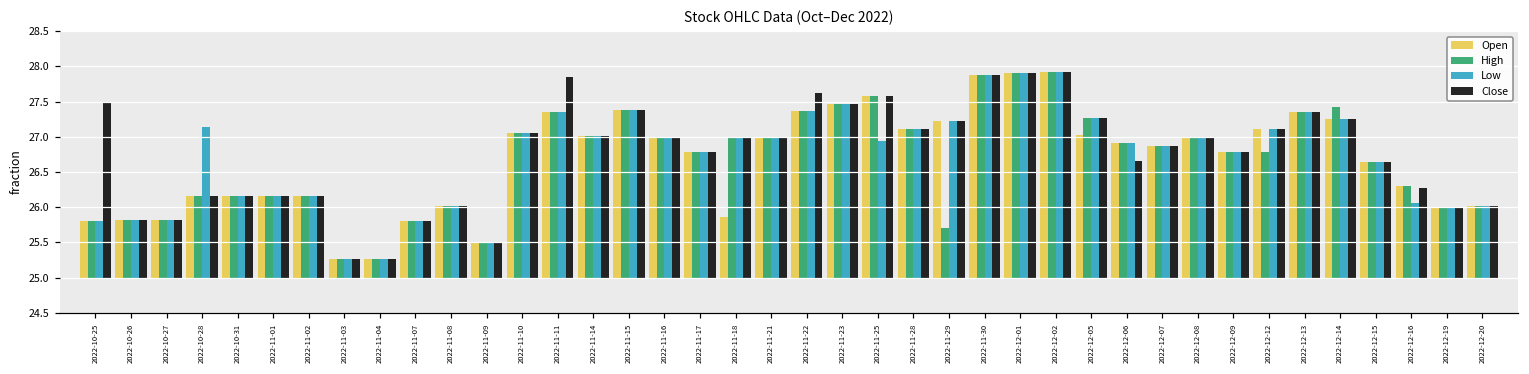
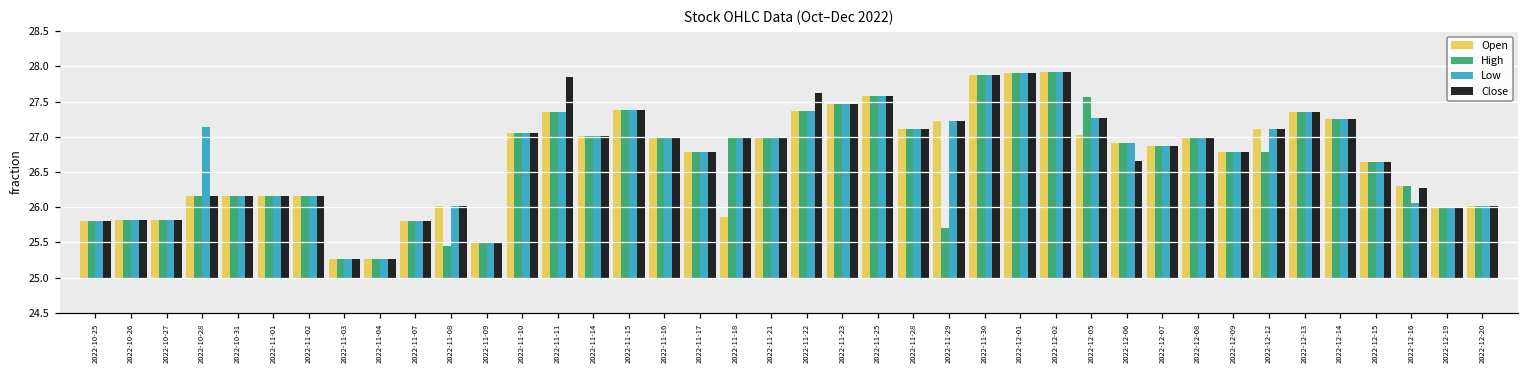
  {
    "Open": {
      "2022-10-25": 25.8,
      "2022-10-26": 25.8,
      "2022-10-27": 25.8,
      "2022-10-28": 26.2,
      "2022-10-31": 26.2,
      "2022-11-01": 26.2,
      "2022-11-02": 26.2,
      "2022-11-03": 25.3,
      "2022-11-04": 25.3,
      "2022-11-07": 25.8,
      "2022-11-08": 26.0,
      "2022-11-09": 25.5,
      "2022-11-10": 27.1,
      "2022-11-11": 27.4,
      "2022-11-14": 27.0,
      "2022-11-15": 27.4,
      "2022-11-16": 27.0,
      "2022-11-17": 26.8,
      "2022-11-18": 25.9,
      "2022-11-21": 27.0,
      "2022-11-22": 27.4,
      "2022-11-23": 27.5,
      "2022-11-25": 27.6,
      "2022-11-28": 27.1,
      "2022-11-29": 27.2,
      "2022-11-30": 27.9,
      "2022-12-01": 27.9,
      "2022-12-02": 27.9,
      "2022-12-05": 27.0,
      "2022-12-06": 26.9,
      "2022-12-07": 26.9,
      "2022-12-08": 27.0,
      "2022-12-09": 26.8,
      "2022-12-12": 27.1,
      "2022-12-13": 27.4,
      "2022-12-14": 27.3,
      "2022-12-15": 26.6,
      "2022-12-16": 26.3,
      "2022-12-19": 26.0,
      "2022-12-20": 26.0
    },
    "High": {
      "2022-10-25": 25.8,
      "2022-10-26": 25.8,
      "2022-10-27": 25.8,
      "2022-10-28": 26.2,
      "2022-10-31": 26.2,
      "2022-11-01": 26.2,
      "2022-11-02": 26.2,
      "2022-11-03": 25.3,
      "2022-11-04": 25.3,
      "2022-11-07": 25.8,
-     "2022-11-08": 26.0,
+     "2022-11-08": 25.5,
      "2022-11-09": 25.5,
      "2022-11-10": 27.1,
      "2022-11-11": 27.4,
      "2022-11-14": 27.0,
      "2022-11-15": 27.4,
      "2022-11-16": 27.0,
      "2022-11-17": 26.8,
      "2022-11-18": 27.0,
      "2022-11-21": 27.0,
      "2022-11-22": 27.4,
      "2022-11-23": 27.5,
      "2022-11-25": 27.6,
      "2022-11-28": 27.1,
      "2022-11-29": 25.7,
      "2022-11-30": 27.9,
      "2022-12-01": 27.9,
      "2022-12-02": 27.9,
-     "2022-12-05": 27.3,
+     "2022-12-05": 27.6,
      "2022-12-06": 26.9,
      "2022-12-07": 26.9,
      "2022-12-08": 27.0,
      "2022-12-09": 26.8,
      "2022-12-12": 26.8,
      "2022-12-13": 27.4,
-     "2022-12-14": 27.4,
+     "2022-12-14": 27.3,
      "2022-12-15": 26.6,
      "2022-12-16": 26.3,
      "2022-12-19": 26.0,
      "2022-12-20": 26.0
    },
    "Low": {
      "2022-10-25": 25.8,
      "2022-10-26": 25.8,
      "2022-10-27": 25.8,
      "2022-10-28": 27.1,
      "2022-10-31": 26.2,
      "2022-11-01": 26.2,
      "2022-11-02": 26.2,
      "2022-11-03": 25.3,
      "2022-11-04": 25.3,
      "2022-11-07": 25.8,
      "2022-11-08": 26.0,
      "2022-11-09": 25.5,
      "2022-11-10": 27.1,
      "2022-11-11": 27.4,
      "2022-11-14": 27.0,
      "2022-11-15": 27.4,
      "2022-11-16": 27.0,
      "2022-11-17": 26.8,
      "2022-11-18": 27.0,
      "2022-11-21": 27.0,
      "2022-11-22": 27.4,
      "2022-11-23": 27.5,
-     "2022-11-25": 26.9,
+     "2022-11-25": 27.6,
      "2022-11-28": 27.1,
      "2022-11-29": 27.2,
      "2022-11-30": 27.9,
      "2022-12-01": 27.9,
      "2022-12-02": 27.9,
      "2022-12-05": 27.3,
      "2022-12-06": 26.9,
      "2022-12-07": 26.9,
      "2022-12-08": 27.0,
      "2022-12-09": 26.8,
      "2022-12-12": 27.1,
      "2022-12-13": 27.4,
      "2022-12-14": 27.3,
      "2022-12-15": 26.6,
      "2022-12-16": 26.1,
      "2022-12-19": 26.0,
      "2022-12-20": 26.0
    },
    "Close": {
-     "2022-10-25": 27.5,
+     "2022-10-25": 25.8,
      "2022-10-26": 25.8,
      "2022-10-27": 25.8,
      "2022-10-28": 26.2,
      "2022-10-31": 26.2,
      "2022-11-01": 26.2,
      "2022-11-02": 26.2,
      "2022-11-03": 25.3,
      "2022-11-04": 25.3,
      "2022-11-07": 25.8,
      "2022-11-08": 26.0,
      "2022-11-09": 25.5,
      "2022-11-10": 27.1,
      "2022-11-11": 27.9,
      "2022-11-14": 27.0,
      "2022-11-15": 27.4,
      "2022-11-16": 27.0,
      "2022-11-17": 26.8,
      "2022-11-18": 27.0,
      "2022-11-21": 27.0,
      "2022-11-22": 27.6,
      "2022-11-23": 27.5,
      "2022-11-25": 27.6,
      "2022-11-28": 27.1,
      "2022-11-29": 27.2,
      "2022-11-30": 27.9,
      "2022-12-01": 27.9,
      "2022-12-02": 27.9,
      "2022-12-05": 27.3,
      "2022-12-06": 26.7,
      "2022-12-07": 26.9,
      "2022-12-08": 27.0,
      "2022-12-09": 26.8,
      "2022-12-12": 27.1,
      "2022-12-13": 27.4,
      "2022-12-14": 27.3,
      "2022-12-15": 26.6,
      "2022-12-16": 26.3,
      "2022-12-19": 26.0,
      "2022-12-20": 26.0
    }
  }
